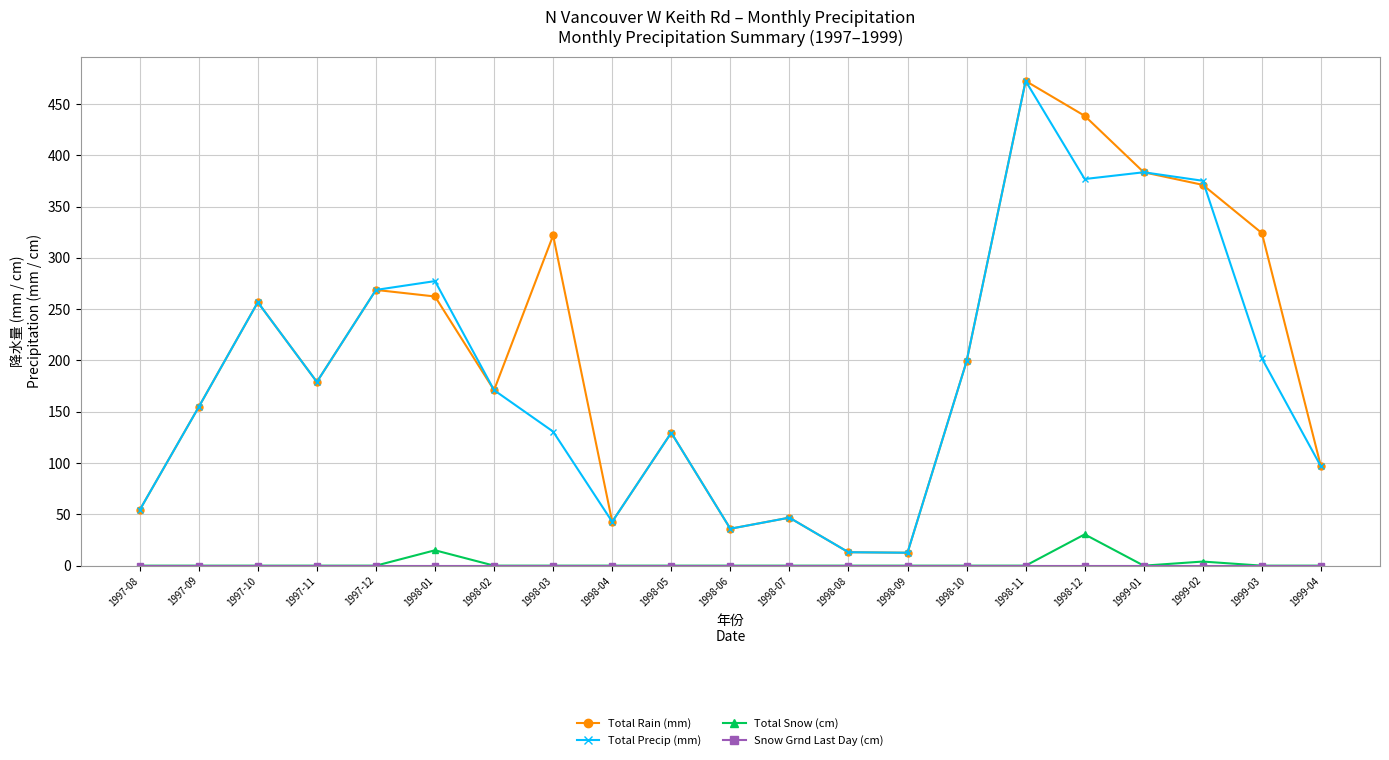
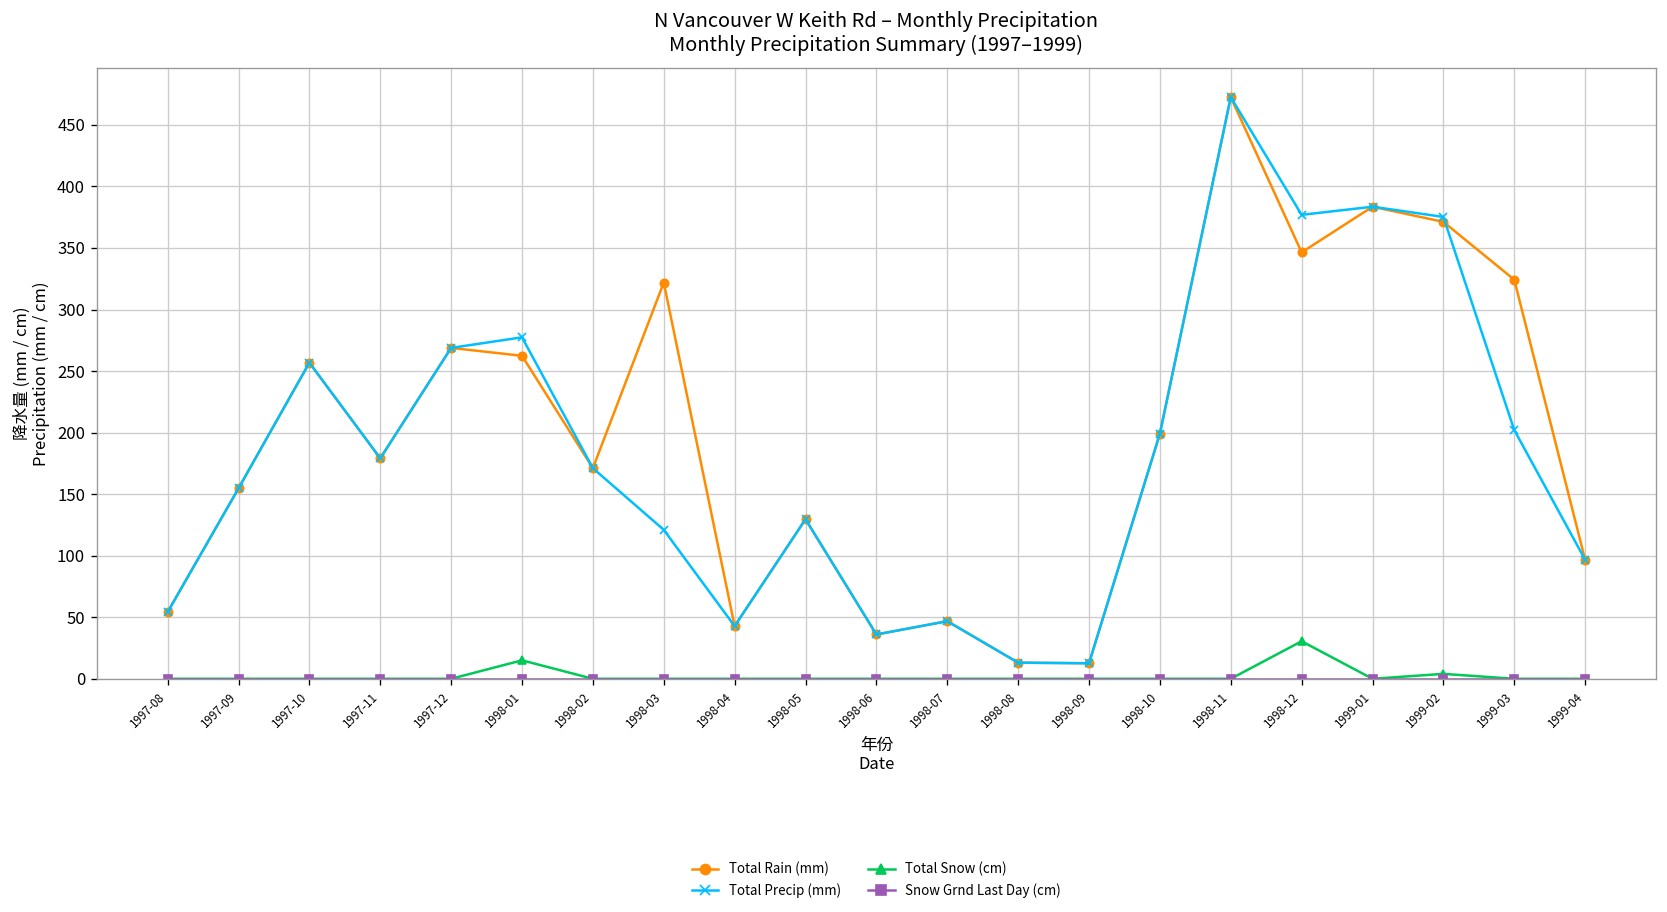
  {
    "Total Rain (mm)": {
      "1998-01": 262,
      "1998-03": 322,
-     "1998-12": 439,
+     "1998-12": 346,
      "1999-02": 371,
      "1999-03": 324
    },
    "Total Precip (mm)": {
      "1998-01": 277,
-     "1998-03": 131,
+     "1998-03": 121,
      "1998-12": 377,
      "1999-02": 375,
      "1999-03": 202
    },
    "Total Snow (cm)": {
      "1998-01": 15,
      "1998-12": 31,
      "1999-02": 4
    },
    "Snow Grnd Last Day (cm)": {
      "1998-01": 0,
      "1998-12": 0,
      "1999-02": 0
    }
  }
